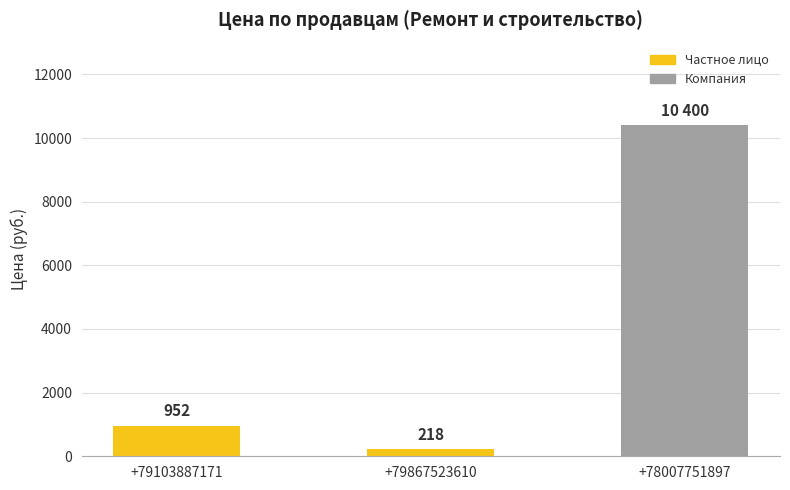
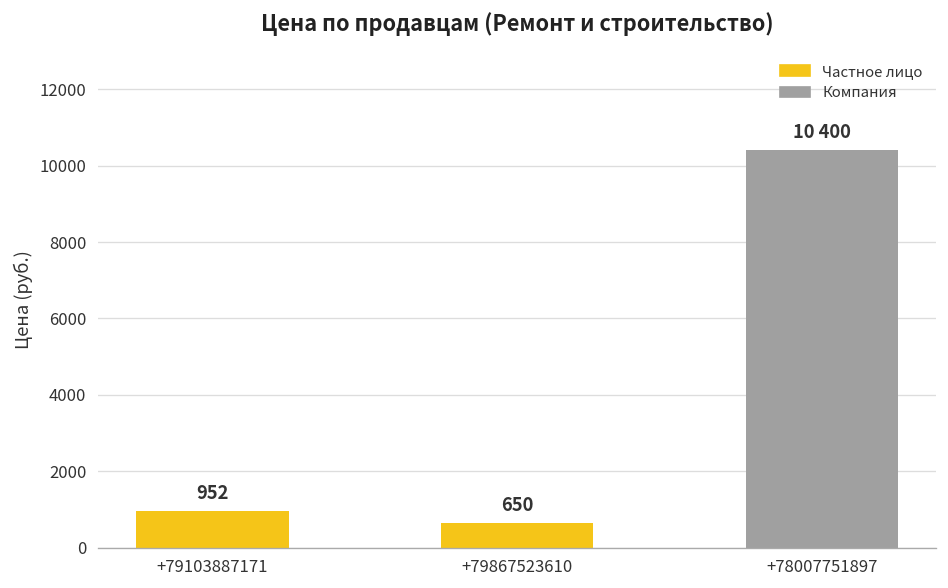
  {
    "+79103887171": 952,
-   "+79867523610": 218
+   "+79867523610": 650
  }
